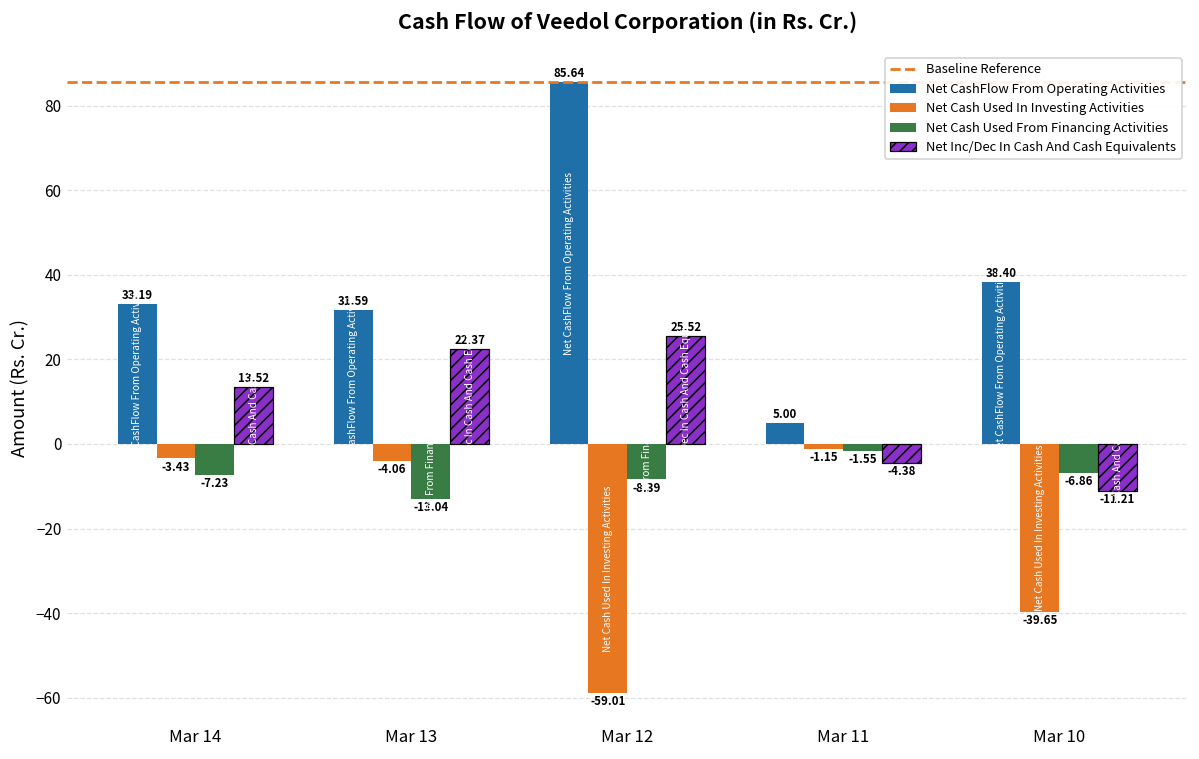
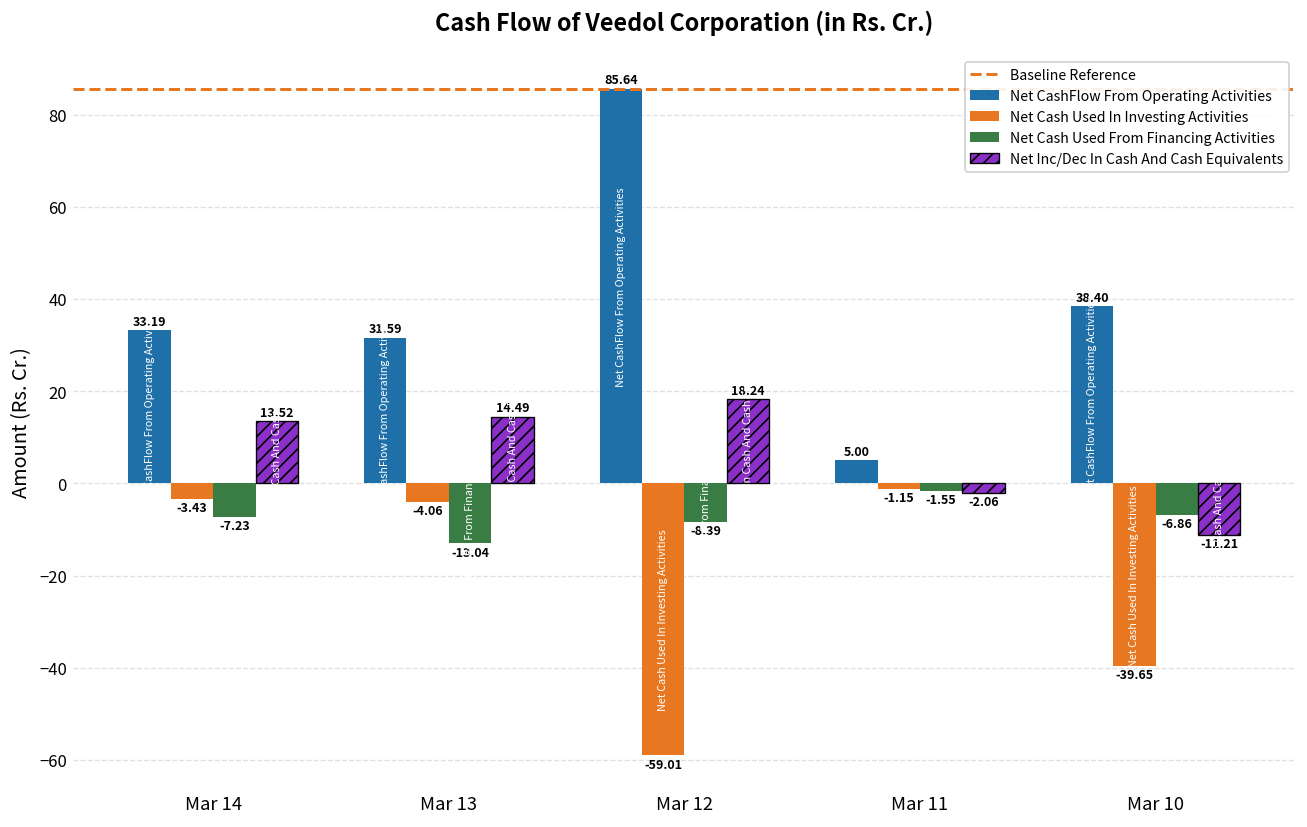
  {
    "Net CashFlow From Operating Activities": {
      "Mar 12": 85.64,
      "Mar 11": 5.00
    },
    "Net Cash Used In Investing Activities": {
      "Mar 14": -3.43,
      "Mar 13": -4.06,
      "Mar 12": -59.01,
      "Mar 11": -1.15,
      "Mar 10": -39.65
    },
    "Net Cash Used From Financing Activities": {
      "Mar 14": -7.23,
      "Mar 13": -13.04,
      "Mar 12": -8.39,
      "Mar 11": -1.55,
      "Mar 10": -6.86
    },
    "Net Inc/Dec In Cash And Cash Equivalents": {
      "Mar 14": 13.52,
-     "Mar 13": 22.37,
-     "Mar 12": 25.52,
-     "Mar 11": -4.38,
+     "Mar 13": 14.49,
+     "Mar 12": 18.24,
+     "Mar 11": -2.06,
      "Mar 10": -11.21
    }
  }
